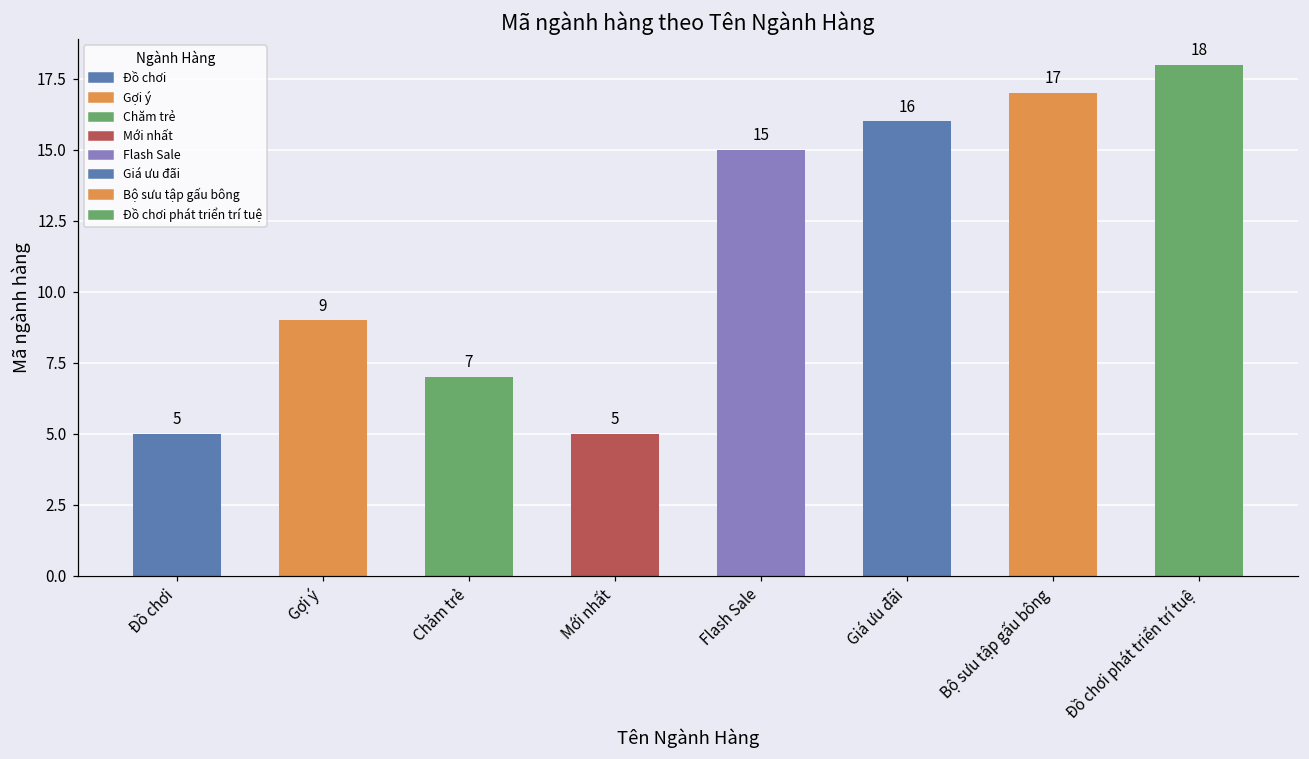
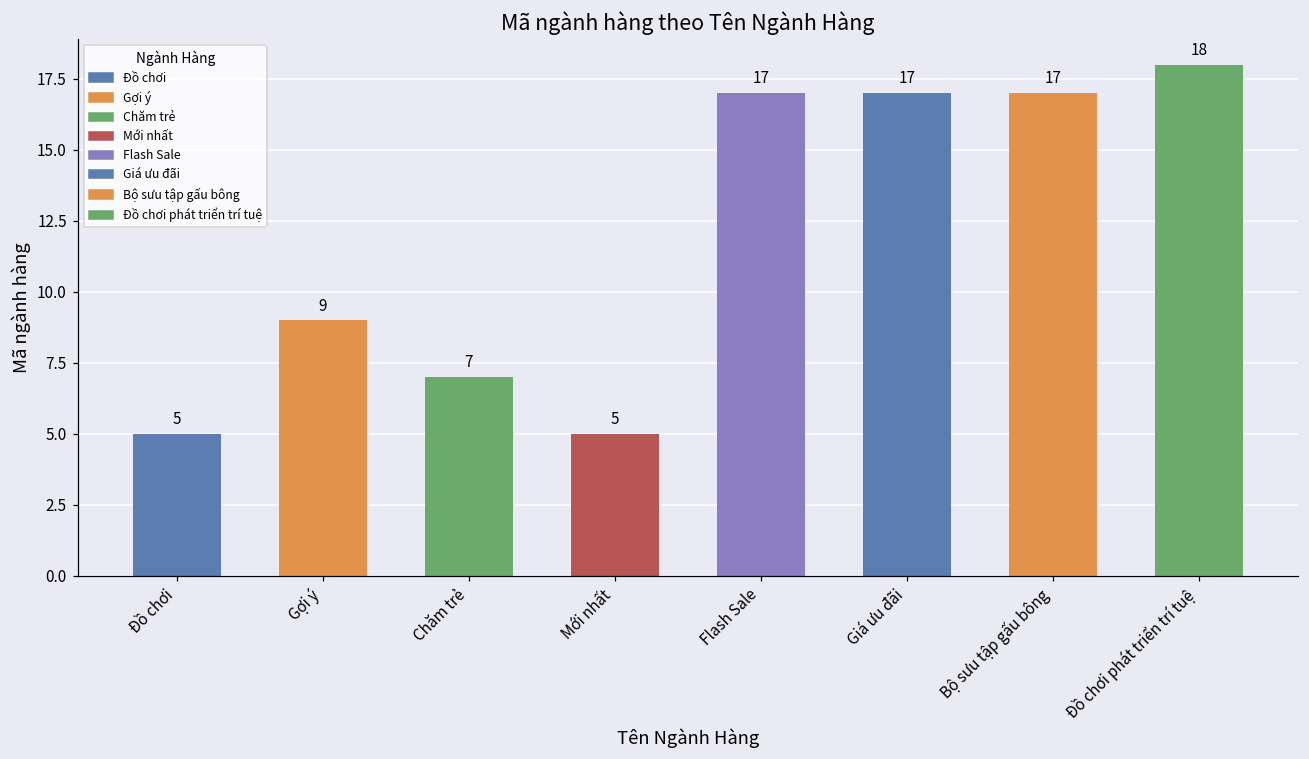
  {
    "Đồ chơi": 5,
    "Gợi ý": 9,
    "Chăm trẻ": 7,
    "Mới nhất": 5,
-   "Flash Sale": 15,
-   "Giá ưu đãi": 16,
+   "Flash Sale": 17,
+   "Giá ưu đãi": 17,
    "Bộ sưu tập gấu bông": 17,
    "Đồ chơi phát triển trí tuệ": 18
  }
